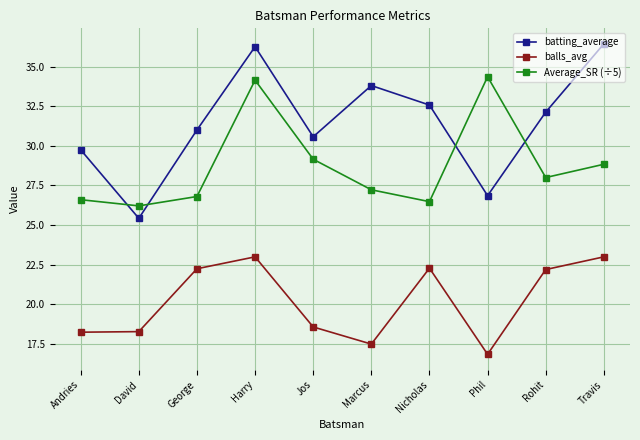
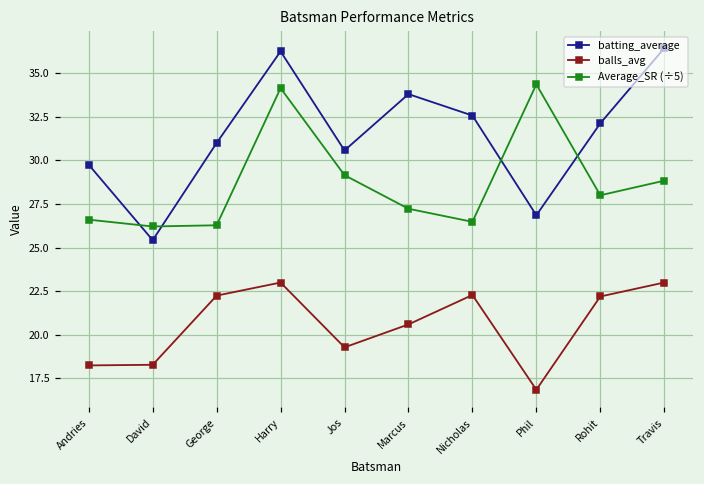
  {
    "batting_average": {
      "Andries": 29.8,
      "David": 25.4,
      "George": 31.0,
      "Harry": 36.3,
      "Jos": 30.6,
      "Marcus": 33.8,
      "Nicholas": 32.6,
      "Phil": 26.9,
      "Rohit": 32.1
    },
    "balls_avg": {
      "Andries": 18.3,
      "David": 18.3,
      "George": 22.3,
      "Harry": 23.0,
-     "Jos": 18.6,
-     "Marcus": 17.5,
+     "Jos": 19.3,
+     "Marcus": 20.6,
      "Nicholas": 22.3,
      "Phil": 16.9,
      "Rohit": 22.2,
      "Travis": 23.0
    },
    "Average_SR (÷5)": {
      "Andries": 26.6,
      "David": 26.2,
-     "George": 26.8,
+     "George": 26.3,
      "Harry": 34.1,
      "Jos": 29.2,
      "Marcus": 27.2,
      "Nicholas": 26.5,
      "Phil": 34.4,
      "Rohit": 28.0,
      "Travis": 28.8
    }
  }
